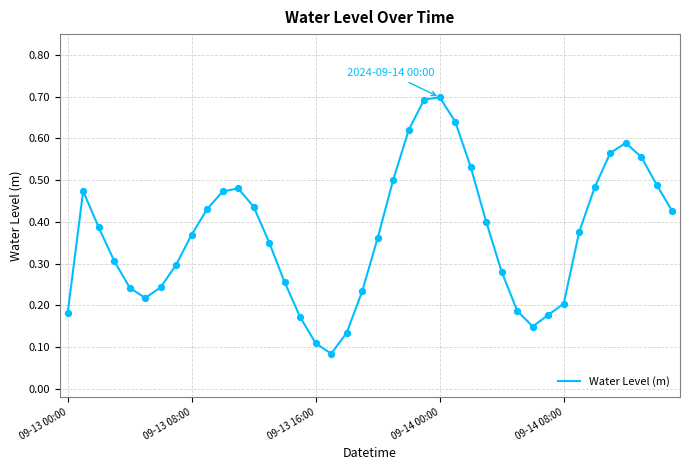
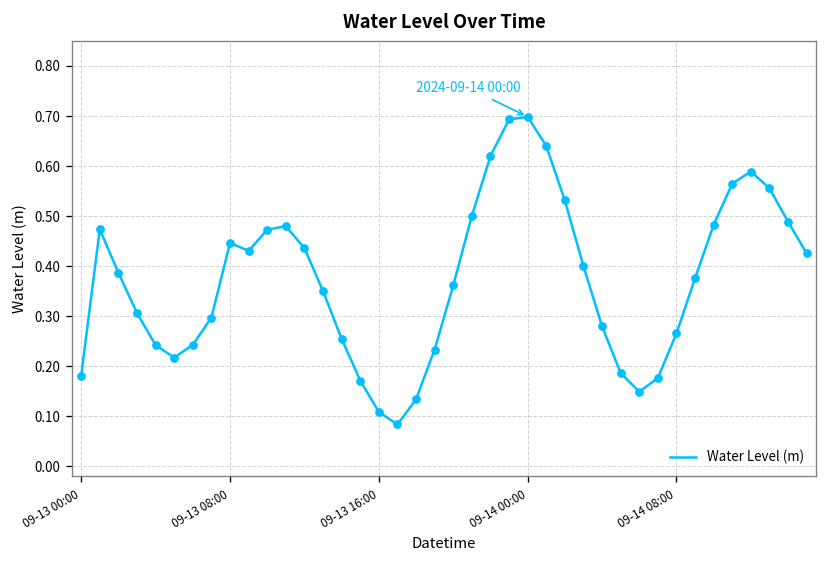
  {
    "09-13 00:00": 0.18,
-   "09-13 08:00": 0.37,
+   "09-13 08:00": 0.45,
    "09-13 16:00": 0.11,
-   "09-14 08:00": 0.20
+   "09-14 08:00": 0.27
  }
